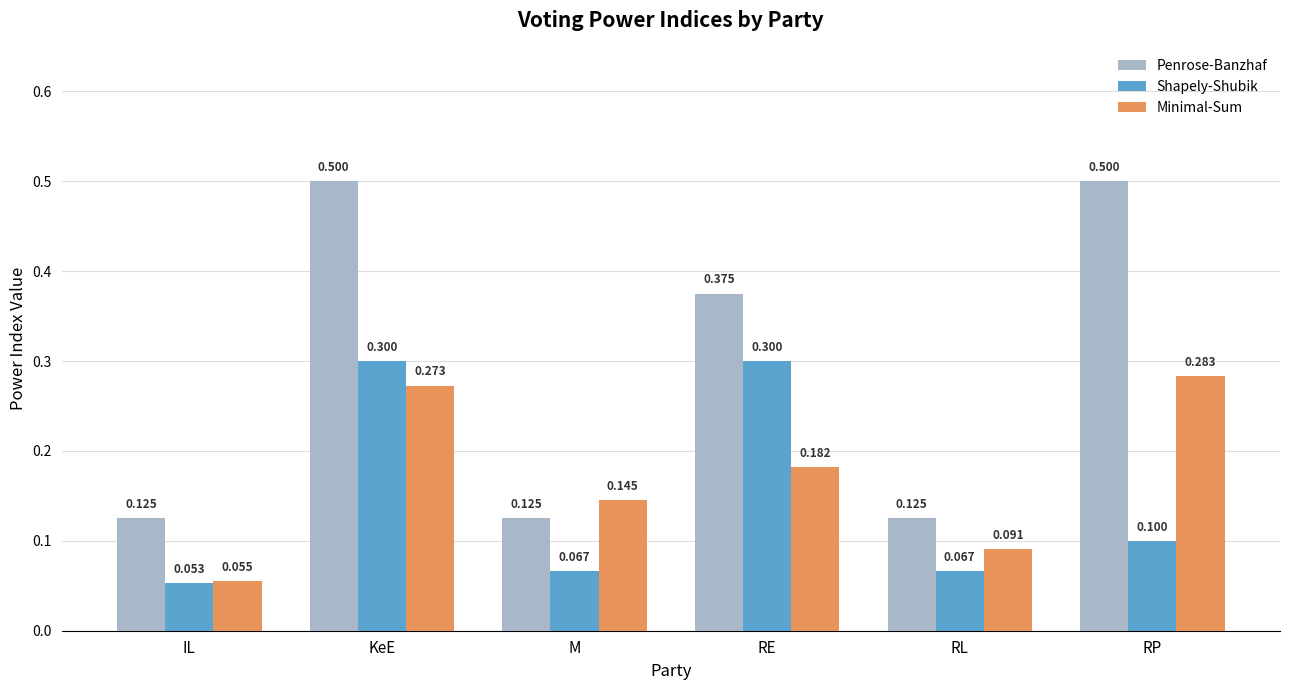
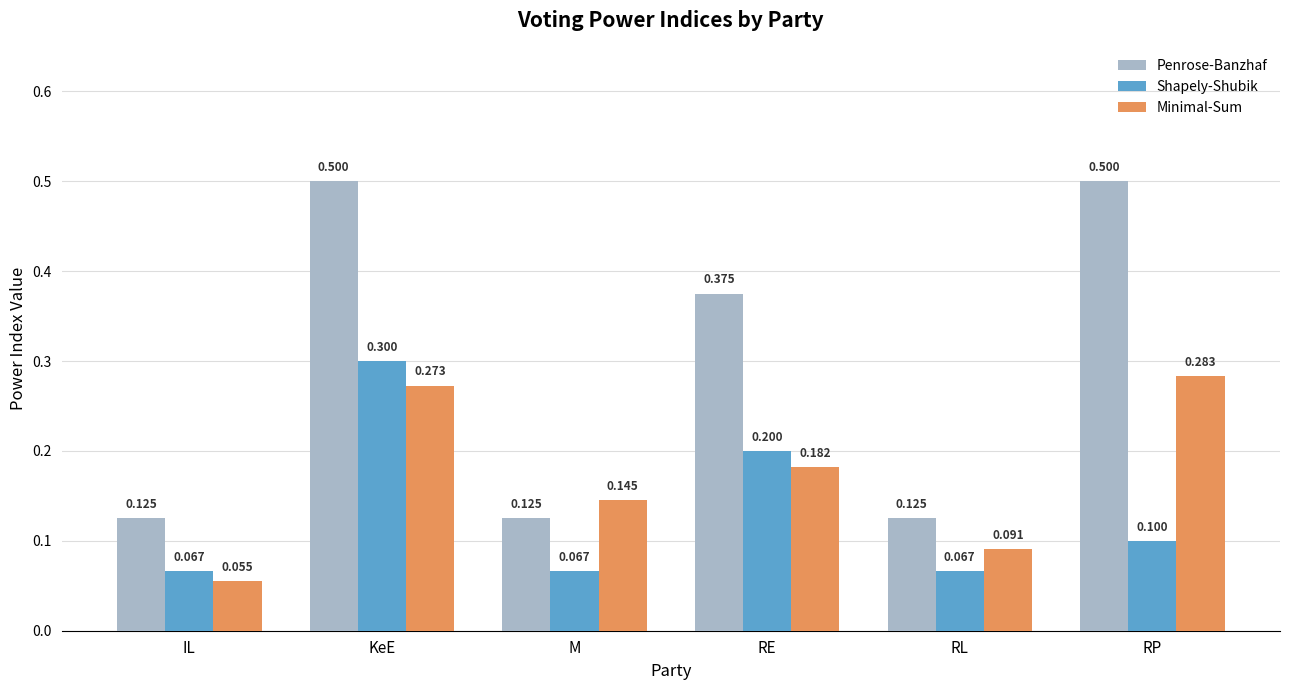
  {
    "Penrose-Banzhaf": {
      "IL": 0.125,
      "KeE": 0.500,
      "M": 0.125,
      "RE": 0.375,
      "RL": 0.125,
      "RP": 0.500
    },
    "Shapely-Shubik": {
-     "IL": 0.053,
+     "IL": 0.067,
      "KeE": 0.300,
      "M": 0.067,
-     "RE": 0.300,
+     "RE": 0.200,
      "RL": 0.067,
      "RP": 0.100
    },
    "Minimal-Sum": {
      "IL": 0.055,
      "KeE": 0.273,
      "M": 0.145,
      "RE": 0.182,
      "RL": 0.091,
      "RP": 0.283
    }
  }
